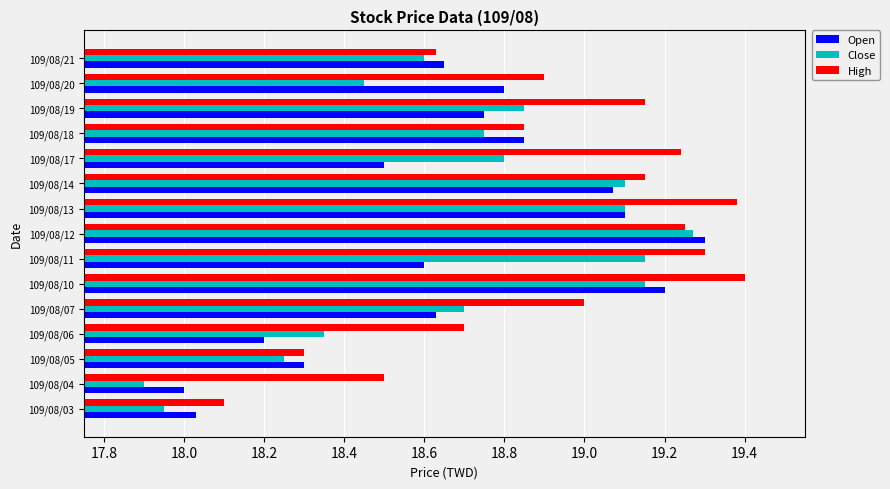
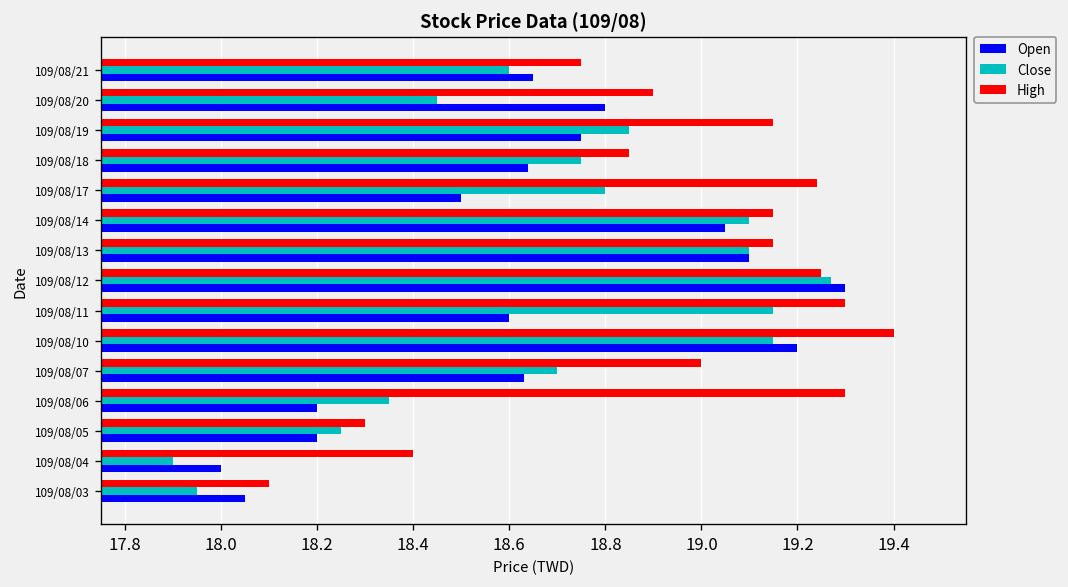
  {
    "Open": {
      "109/08/21": 18.65,
      "109/08/20": 18.80,
      "109/08/19": 18.75,
-     "109/08/18": 18.85,
+     "109/08/18": 18.64,
      "109/08/17": 18.50,
-     "109/08/14": 19.07,
+     "109/08/14": 19.05,
      "109/08/13": 19.10,
      "109/08/12": 19.30,
      "109/08/11": 18.60,
      "109/08/10": 19.20,
      "109/08/07": 18.63,
      "109/08/06": 18.20,
-     "109/08/05": 18.3,
+     "109/08/05": 18.2,
      "109/08/04": 18.00,
-     "109/08/03": 18.03
+     "109/08/03": 18.05
    },
    "Close": {
      "109/08/21": 18.60,
      "109/08/20": 18.45,
      "109/08/19": 18.85,
      "109/08/18": 18.75,
      "109/08/17": 18.80,
      "109/08/14": 19.10,
      "109/08/13": 19.10,
      "109/08/12": 19.27,
      "109/08/11": 19.15,
      "109/08/10": 19.15,
      "109/08/07": 18.70,
      "109/08/06": 18.35,
      "109/08/05": 18.25,
      "109/08/04": 17.90,
      "109/08/03": 17.95
    },
    "High": {
-     "109/08/21": 18.63,
+     "109/08/21": 18.75,
      "109/08/20": 18.90,
      "109/08/19": 19.15,
      "109/08/18": 18.85,
      "109/08/17": 19.24,
      "109/08/14": 19.15,
-     "109/08/13": 19.38,
+     "109/08/13": 19.15,
      "109/08/12": 19.25,
      "109/08/11": 19.30,
      "109/08/10": 19.40,
      "109/08/07": 19.00,
-     "109/08/06": 18.7,
+     "109/08/06": 19.3,
      "109/08/05": 18.30,
-     "109/08/04": 18.5,
+     "109/08/04": 18.4,
      "109/08/03": 18.10
    }
  }
